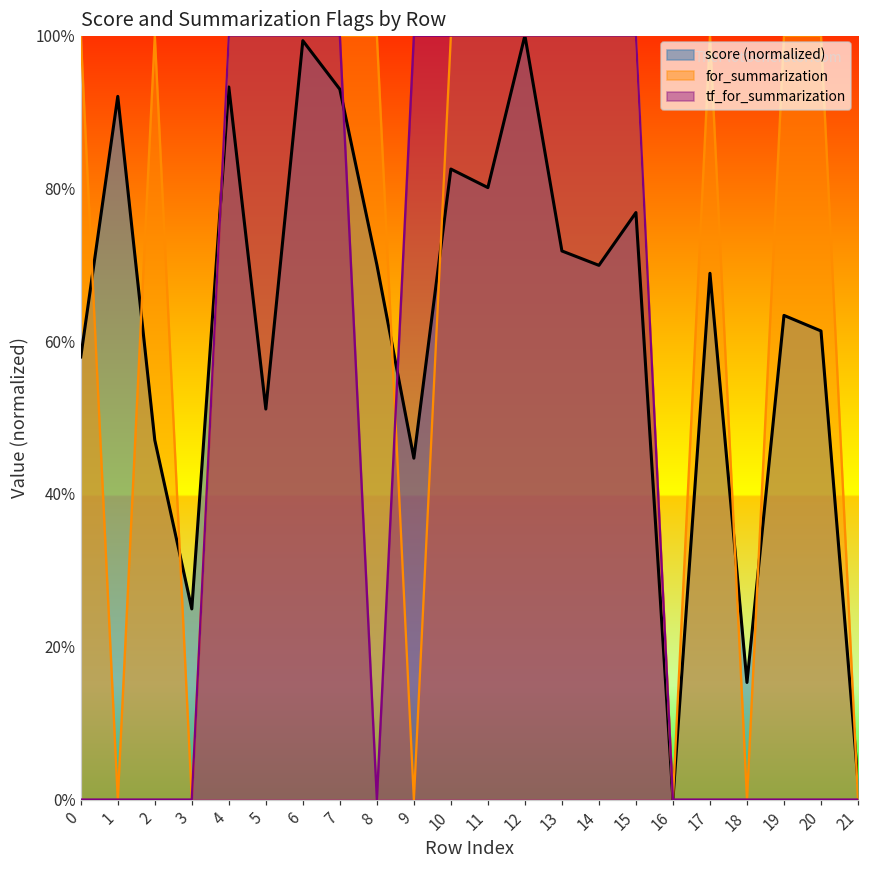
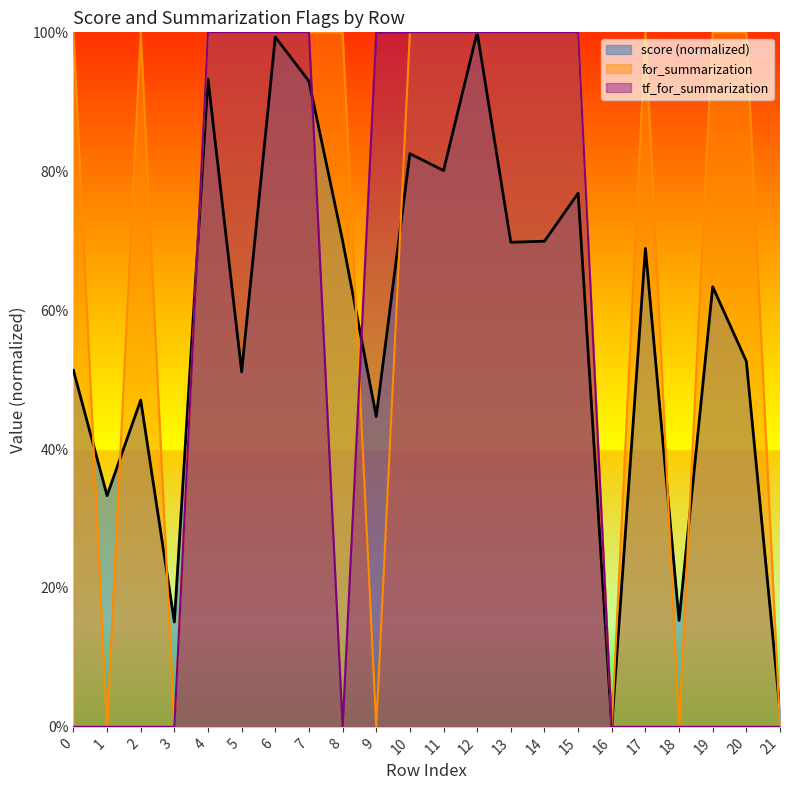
  {
    "score (normalized)": {
-     "0": "58%",
-     "1": "92%",
+     "0": "51%",
+     "1": "33%",
      "2": "47%",
-     "3": "25%",
+     "3": "15%",
      "4": "93%",
      "5": "51%",
      "6": "99%",
      "7": "93%",
      "8": "70%",
      "9": "45%",
      "10": "83%",
      "11": "80%",
-     "13": "72%",
+     "13": "70%",
      "14": "70%",
      "15": "77%",
      "17": "69%",
      "18": "15%",
      "19": "63%",
-     "20": "61%",
+     "20": "53%",
      "21": "2%"
    },
    "for_summarization": {
      "0": "100%",
      "2": "100%",
      "8": "100%",
      "9": "0%",
      "17": "100%",
      "19": "100%",
      "20": "100%"
    },
    "tf_for_summarization": {
      "0": "0%",
      "2": "0%",
      "8": "0%",
      "9": "100%",
      "17": "0%",
      "19": "0%",
      "20": "0%"
    }
  }
